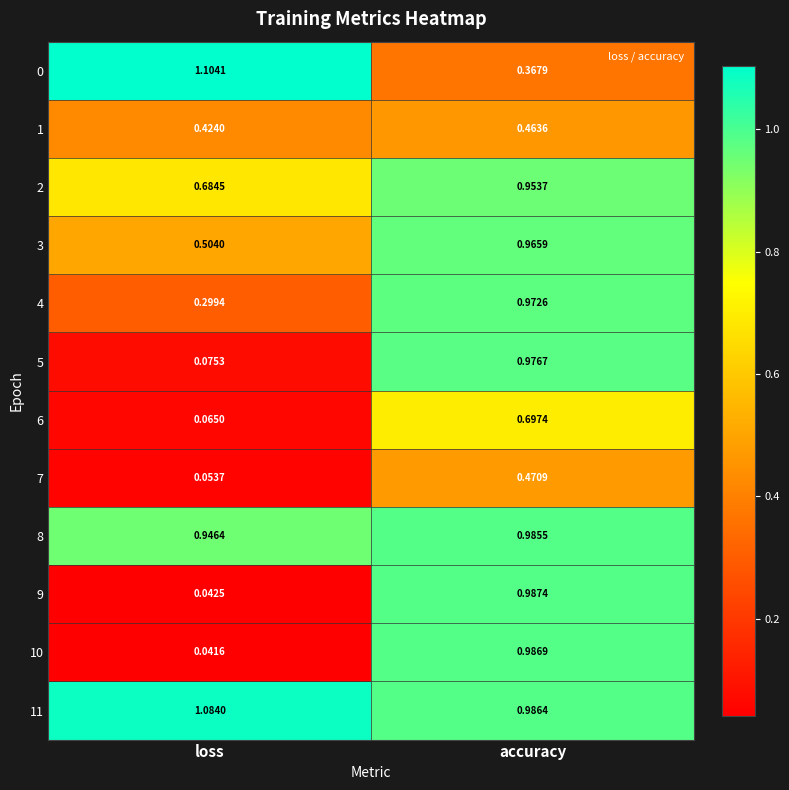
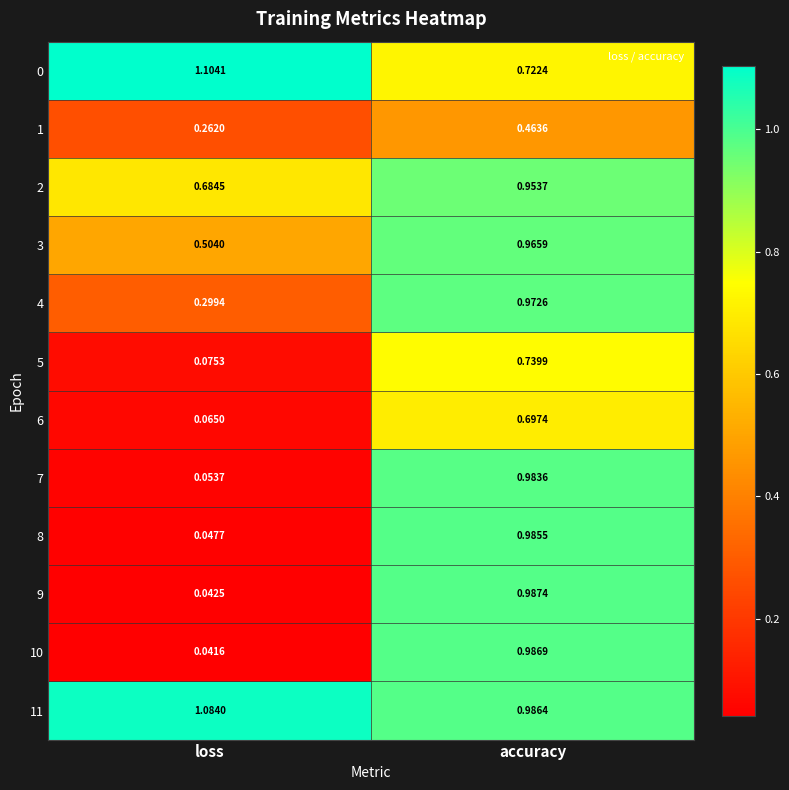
  {
    "0": {
      "loss": 1.1041,
-     "accuracy": 0.3679
+     "accuracy": 0.7224
    },
    "1": {
-     "loss": 0.4240,
+     "loss": 0.2620,
      "accuracy": 0.4636
    },
    "2": {
      "loss": 0.6845,
      "accuracy": 0.9537
    },
    "3": {
      "loss": 0.5040,
      "accuracy": 0.9659
    },
    "4": {
      "loss": 0.2994,
      "accuracy": 0.9726
    },
    "5": {
      "loss": 0.0753,
-     "accuracy": 0.9767
+     "accuracy": 0.7399
    },
    "6": {
      "loss": 0.0650,
      "accuracy": 0.6974
    },
    "7": {
      "loss": 0.0537,
-     "accuracy": 0.4709
+     "accuracy": 0.9836
    },
    "8": {
-     "loss": 0.9464,
+     "loss": 0.0477,
      "accuracy": 0.9855
    },
    "9": {
      "loss": 0.0425,
      "accuracy": 0.9874
    },
    "10": {
      "loss": 0.0416,
      "accuracy": 0.9869
    },
    "11": {
      "loss": 1.0840,
      "accuracy": 0.9864
    }
  }
